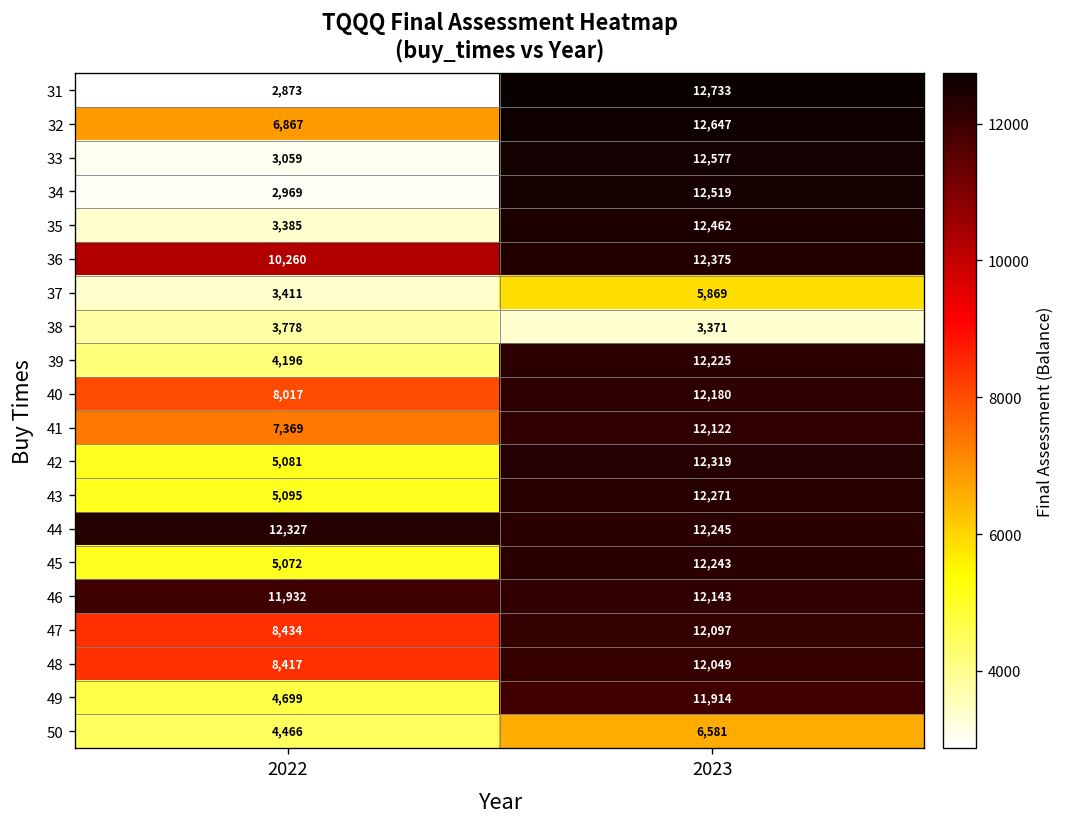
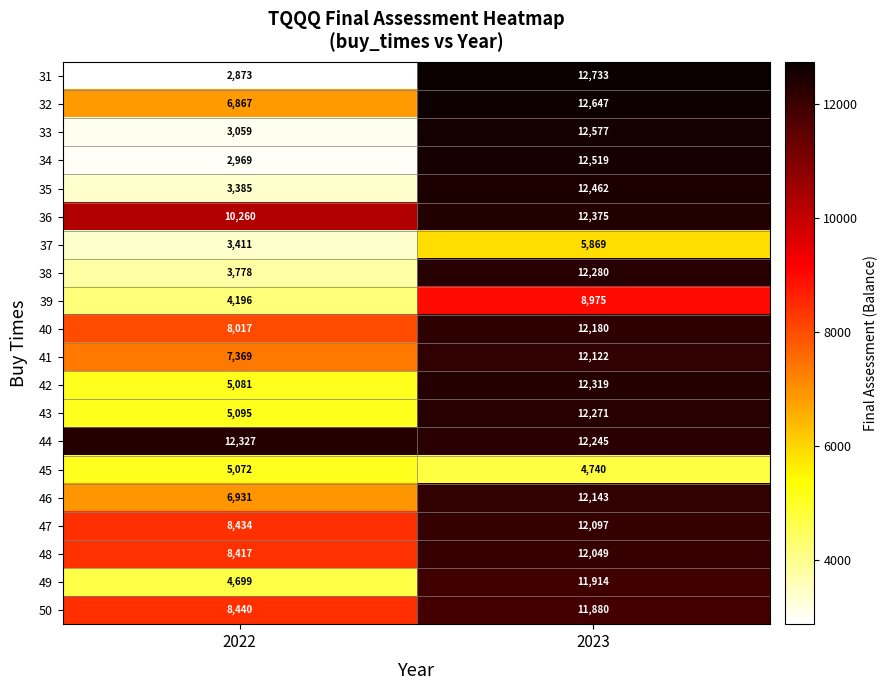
  {
    "31": {
      "2022": "2,873",
      "2023": "12,733"
    },
    "32": {
      "2022": "6,867",
      "2023": "12,647"
    },
    "33": {
      "2022": "3,059",
      "2023": "12,577"
    },
    "34": {
      "2022": "2,969",
      "2023": "12,519"
    },
    "35": {
      "2022": "3,385",
      "2023": "12,462"
    },
    "36": {
      "2022": "10,260",
      "2023": "12,375"
    },
    "37": {
      "2022": "3,411",
      "2023": "5,869"
    },
    "38": {
      "2022": "3,778",
-     "2023": "3,371"
+     "2023": "12,280"
    },
    "39": {
      "2022": "4,196",
-     "2023": "12,225"
+     "2023": "8,975"
    },
    "40": {
      "2022": "8,017",
      "2023": "12,180"
    },
    "41": {
      "2022": "7,369",
      "2023": "12,122"
    },
    "42": {
      "2022": "5,081",
      "2023": "12,319"
    },
    "43": {
      "2022": "5,095",
      "2023": "12,271"
    },
    "44": {
      "2022": "12,327",
      "2023": "12,245"
    },
    "45": {
      "2022": "5,072",
-     "2023": "12,243"
+     "2023": "4,740"
    },
    "46": {
-     "2022": "11,932",
+     "2022": "6,931",
      "2023": "12,143"
    },
    "47": {
      "2022": "8,434",
      "2023": "12,097"
    },
    "48": {
      "2022": "8,417",
      "2023": "12,049"
    },
    "49": {
      "2022": "4,699",
      "2023": "11,914"
    },
    "50": {
-     "2022": "4,466",
-     "2023": "6,581"
+     "2022": "8,440",
+     "2023": "11,880"
    }
  }
